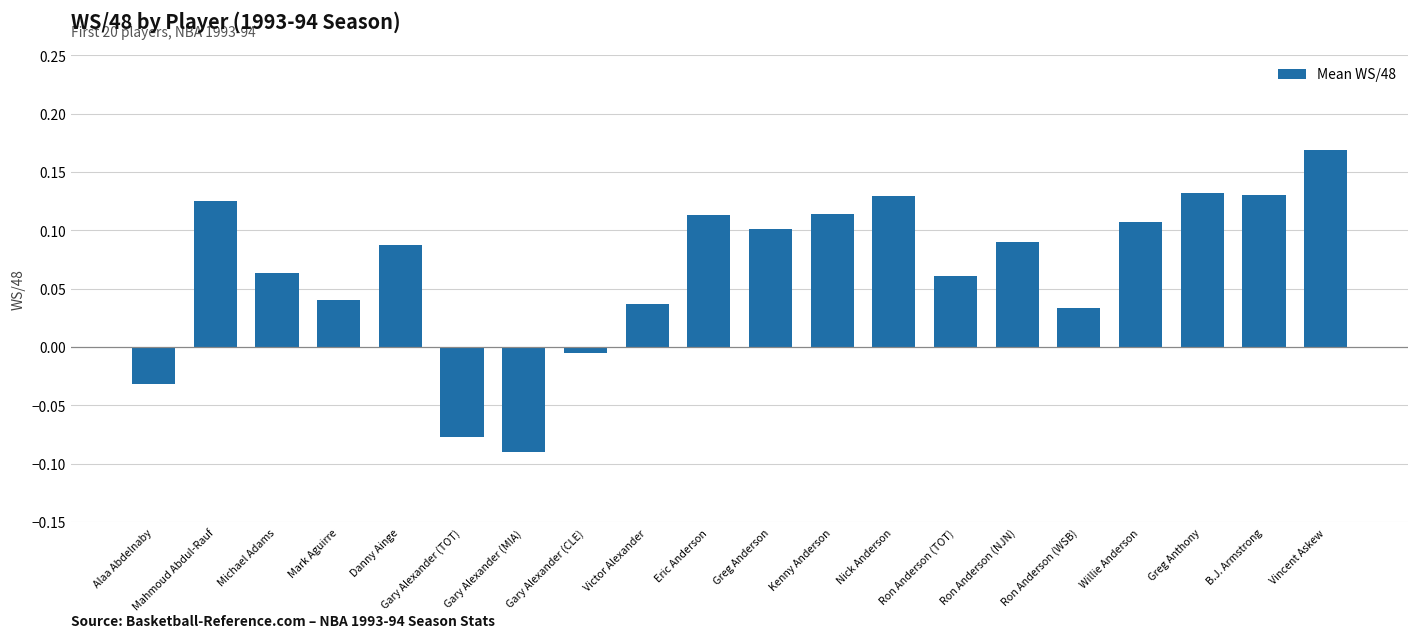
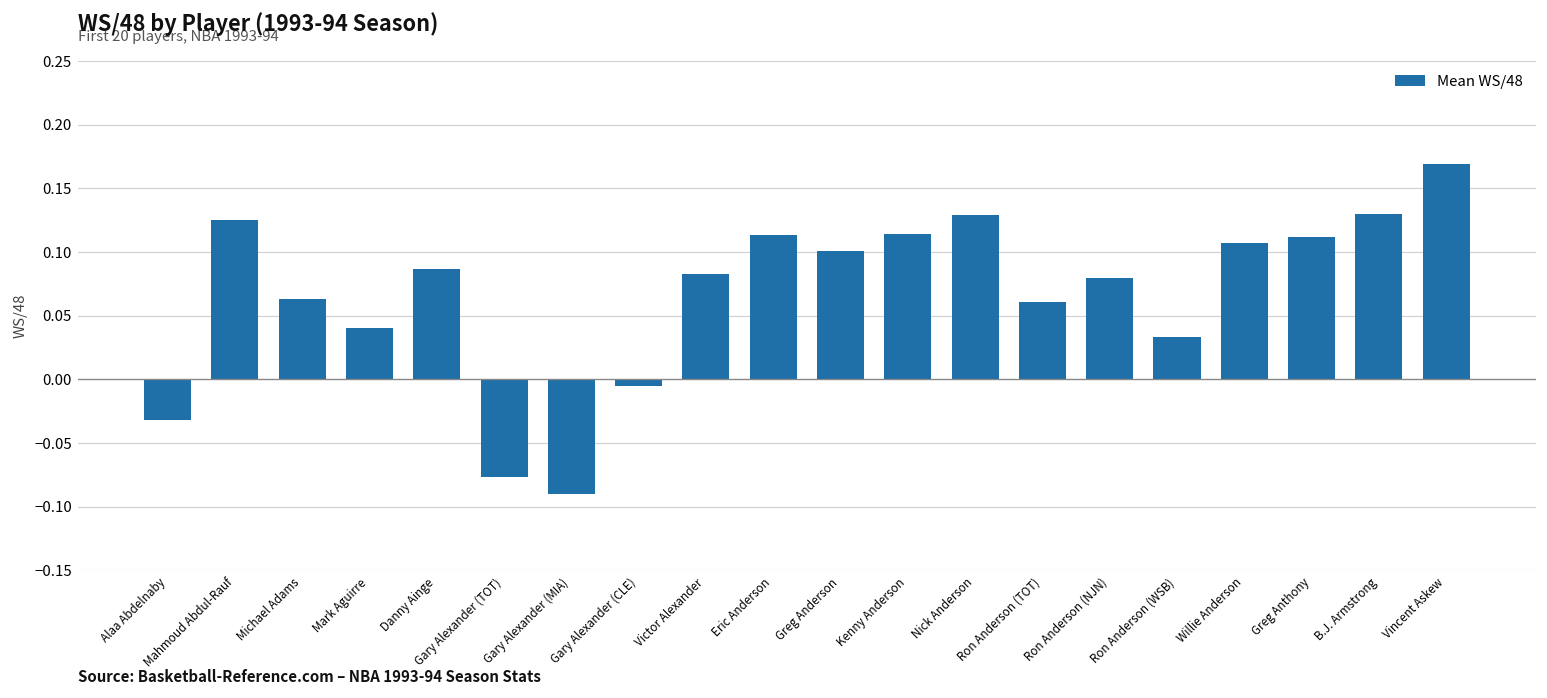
  {
    "Alaa Abdelnaby": -0.032,
    "Mahmoud Abdul-Rauf": 0.125,
    "Michael Adams": 0.063,
    "Mark Aguirre": 0.040,
    "Danny Ainge": 0.087,
    "Gary Alexander (TOT)": -0.077,
    "Gary Alexander (MIA)": -0.090,
    "Gary Alexander (CLE)": -0.005,
-   "Victor Alexander": 0.037,
+   "Victor Alexander": 0.083,
    "Eric Anderson": 0.113,
    "Greg Anderson": 0.101,
    "Kenny Anderson": 0.114,
    "Nick Anderson": 0.129,
    "Ron Anderson (TOT)": 0.061,
-   "Ron Anderson (NJN)": 0.09,
+   "Ron Anderson (NJN)": 0.08,
    "Ron Anderson (WSB)": 0.033,
    "Willie Anderson": 0.107,
-   "Greg Anthony": 0.132,
+   "Greg Anthony": 0.112,
    "B.J. Armstrong": 0.130,
    "Vincent Askew": 0.169
  }
